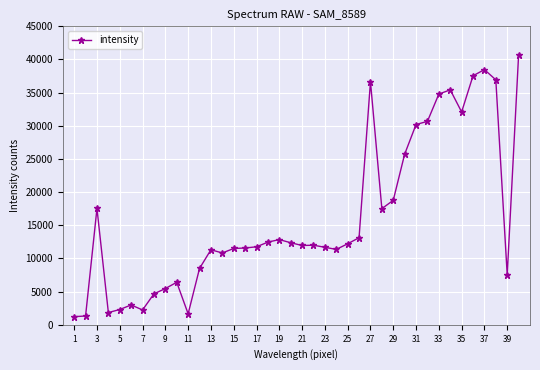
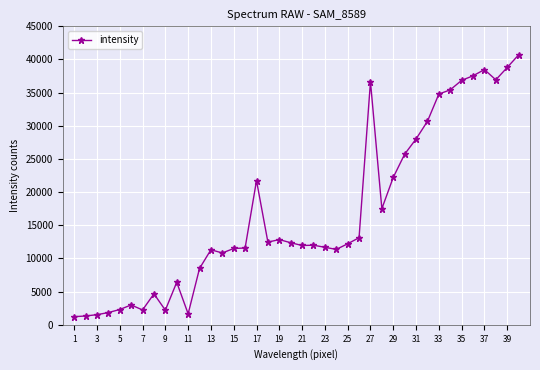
  {
    "1": 1000,
-   "3": 18000,
+   "3": 2000,
    "5": 2000,
    "7": 2000,
-   "9": 5000,
+   "9": 2000,
    "11": 2000,
    "13": 11000,
    "15": 12000,
-   "17": 12000,
+   "17": 22000,
    "19": 13000,
    "21": 12000,
    "23": 12000,
    "25": 12000,
    "27": 37000,
-   "29": 19000,
-   "31": 30000,
+   "29": 22000,
+   "31": 28000,
    "33": 35000,
-   "35": 32000,
+   "35": 37000,
    "37": 38000,
-   "39": 8000
+   "39": 39000
  }
